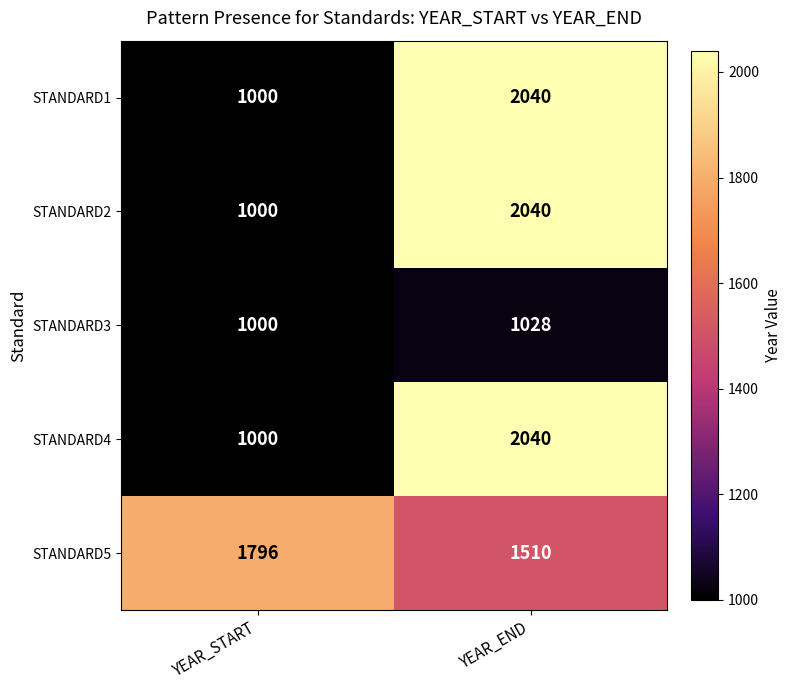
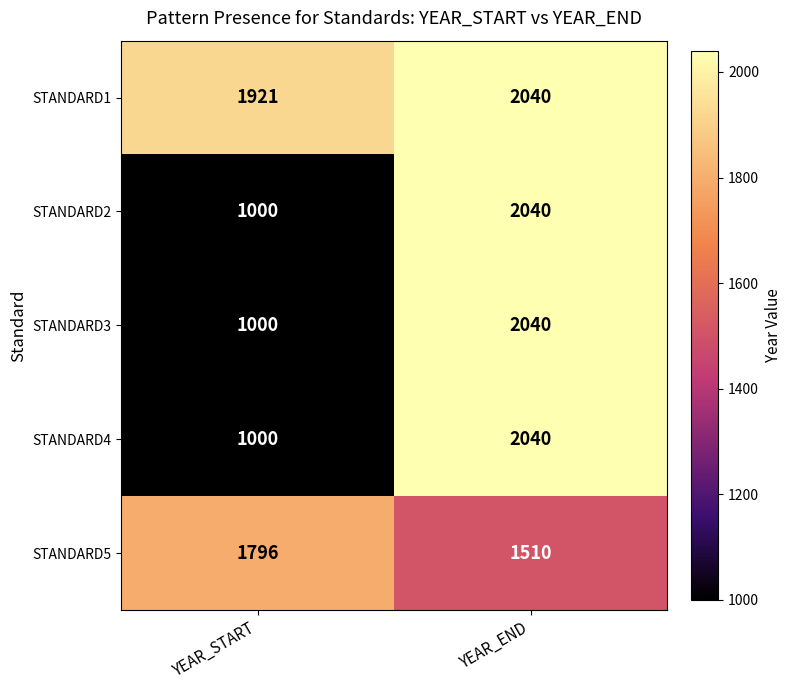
  {
    "STANDARD1": {
-     "YEAR_START": 1000,
+     "YEAR_START": 1921,
      "YEAR_END": 2040
    },
    "STANDARD2": {
      "YEAR_START": 1000,
      "YEAR_END": 2040
    },
    "STANDARD3": {
      "YEAR_START": 1000,
-     "YEAR_END": 1028
+     "YEAR_END": 2040
    },
    "STANDARD4": {
      "YEAR_START": 1000,
      "YEAR_END": 2040
    },
    "STANDARD5": {
      "YEAR_START": 1796,
      "YEAR_END": 1510
    }
  }
